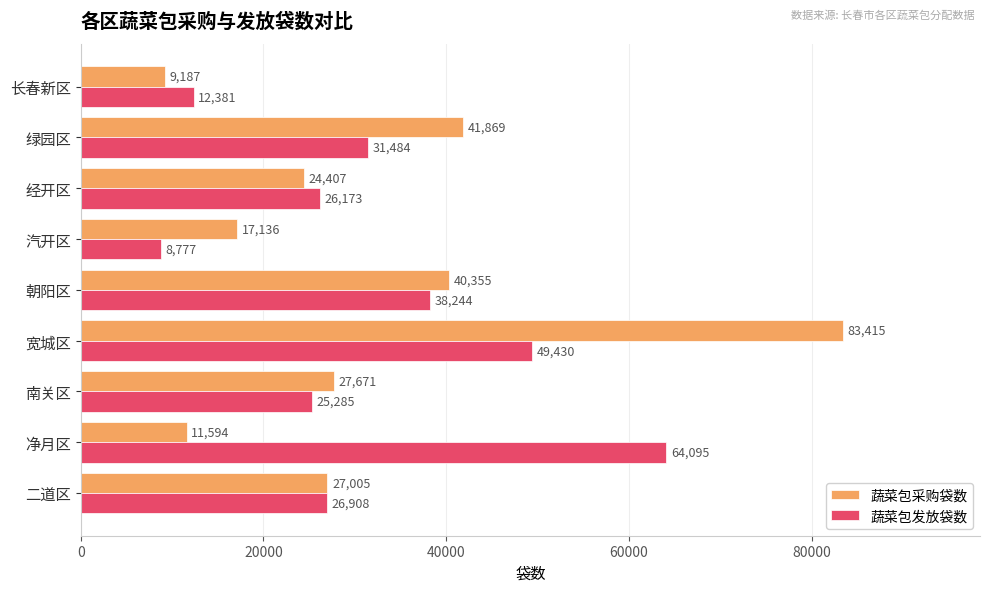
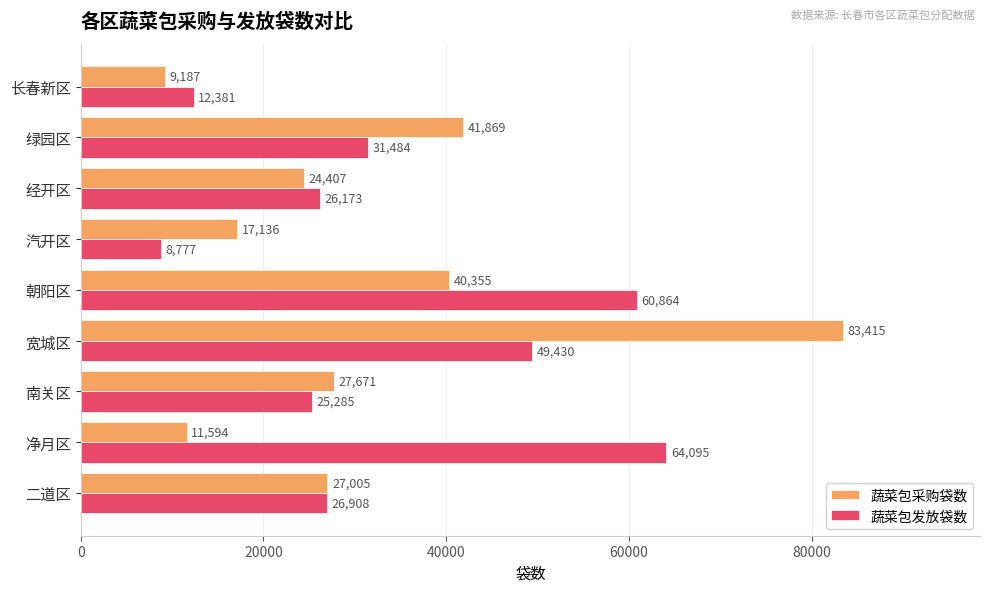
  {
    "蔬菜包采购袋数": {
      "长春新区": "9,187",
      "绿园区": "41,869",
      "经开区": "24,407",
      "汽开区": "17,136",
      "朝阳区": "40,355",
      "宽城区": "83,415",
      "南关区": "27,671",
      "净月区": "11,594",
      "二道区": "27,005"
    },
    "蔬菜包发放袋数": {
      "长春新区": "12,381",
      "绿园区": "31,484",
      "经开区": "26,173",
      "汽开区": "8,777",
-     "朝阳区": "38,244",
+     "朝阳区": "60,864",
      "宽城区": "49,430",
      "南关区": "25,285",
      "净月区": "64,095",
      "二道区": "26,908"
    }
  }
